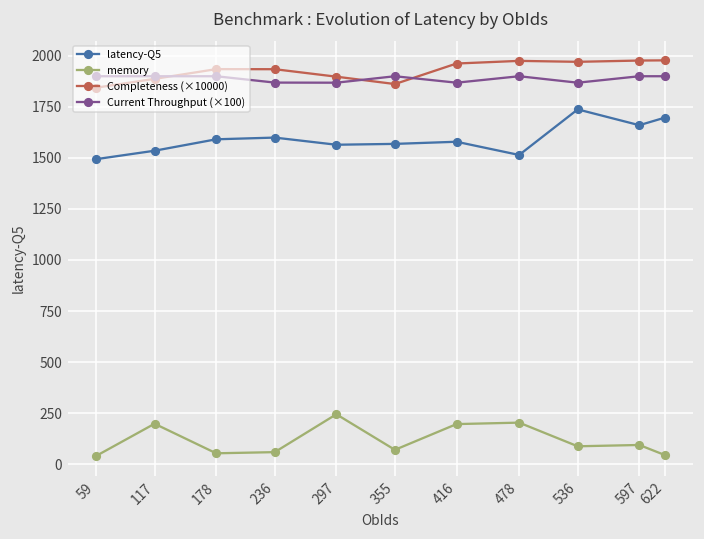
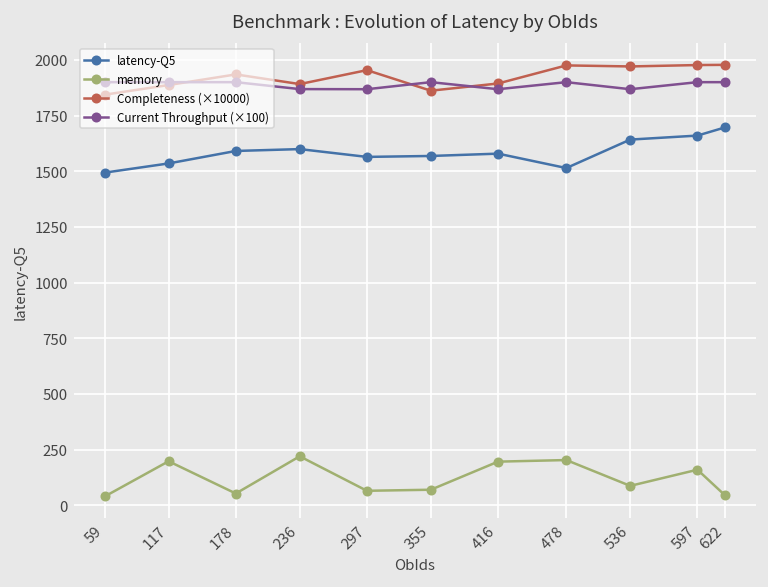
  {
    "latency-Q5": {
      "59": 1490,
      "117": 1540,
      "178": 1590,
      "236": 1600,
      "297": 1560,
      "355": 1570,
      "416": 1580,
      "478": 1510,
-     "536": 1740,
+     "536": 1640,
      "597": 1660,
      "622": 1700
    },
    "memory": {
      "59": 40,
      "117": 200,
      "178": 50,
-     "236": 60,
-     "297": 240,
+     "236": 220,
+     "297": 70,
      "355": 70,
      "416": 200,
      "478": 200,
      "536": 90,
-     "597": 90,
+     "597": 160,
      "622": 40
    },
    "Completeness (×10000)": {
-     "236": 1930,
-     "297": 1900,
+     "236": 1890,
+     "297": 1950,
      "355": 1860,
-     "416": 1960,
+     "416": 1890,
      "478": 1980,
      "536": 1970,
      "597": 1980,
      "622": 1980
    },
    "Current Throughput (×100)": {
      "236": 1870,
      "297": 1870,
      "355": 1900,
      "416": 1870,
      "478": 1900,
      "536": 1870,
      "597": 1900,
      "622": 1900
    }
  }
